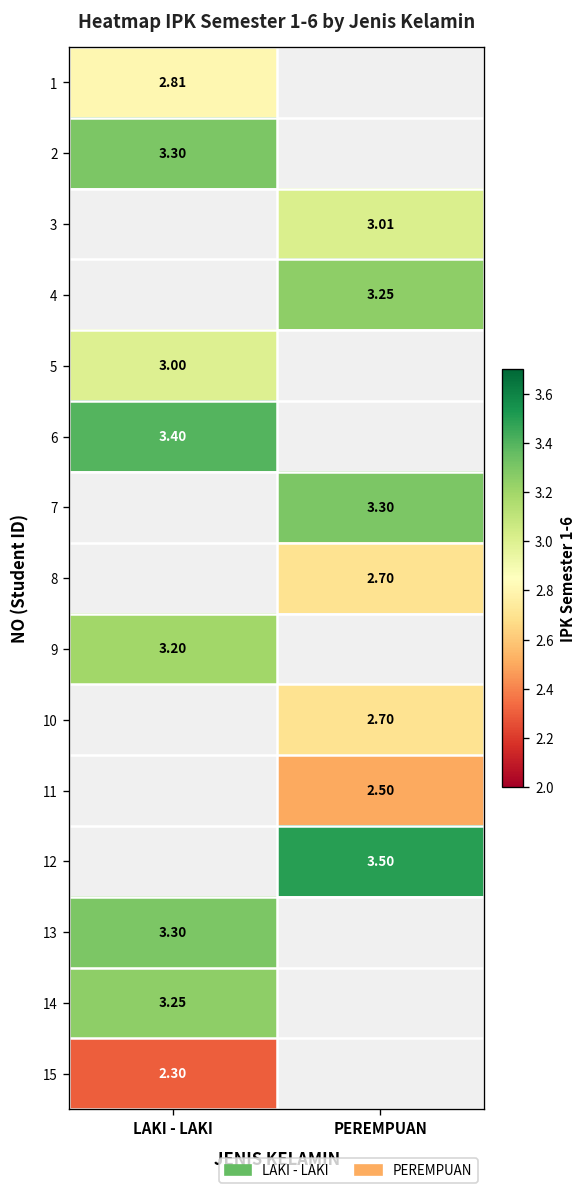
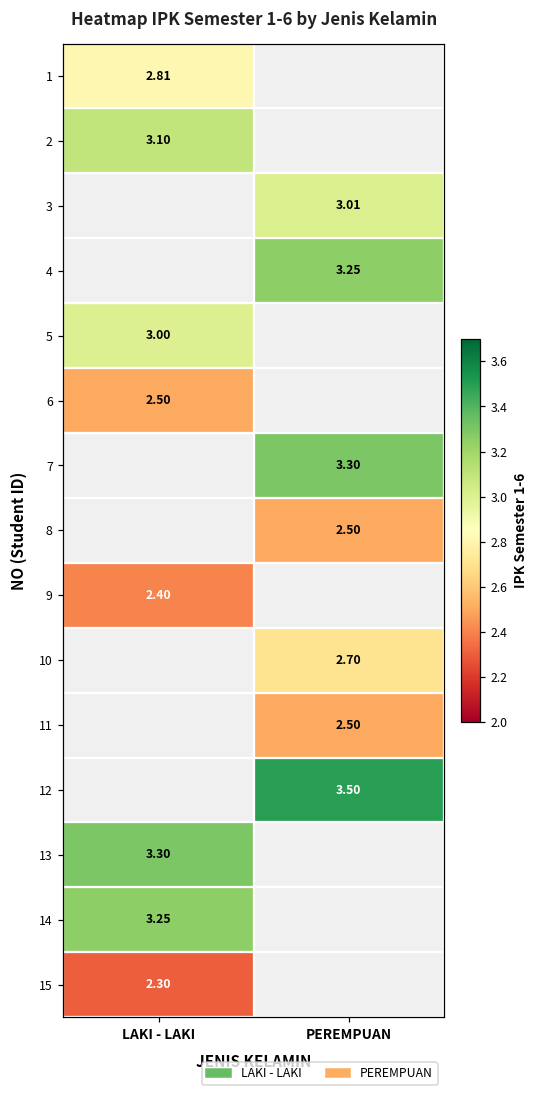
  {
    "1": {
      "LAKI - LAKI": 2.81
    },
    "2": {
-     "LAKI - LAKI": 3.30
+     "LAKI - LAKI": 3.10
    },
    "3": {
      "PEREMPUAN": 3.01
    },
    "4": {
      "PEREMPUAN": 3.25
    },
    "5": {
      "LAKI - LAKI": 3.00
    },
    "6": {
-     "LAKI - LAKI": 3.40
+     "LAKI - LAKI": 2.50
    },
    "7": {
      "PEREMPUAN": 3.30
    },
    "8": {
-     "PEREMPUAN": 2.70
+     "PEREMPUAN": 2.50
    },
    "9": {
-     "LAKI - LAKI": 3.20
+     "LAKI - LAKI": 2.40
    },
    "10": {
      "PEREMPUAN": 2.70
    },
    "11": {
      "PEREMPUAN": 2.50
    },
    "12": {
      "PEREMPUAN": 3.50
    },
    "13": {
      "LAKI - LAKI": 3.30
    },
    "14": {
      "LAKI - LAKI": 3.25
    },
    "15": {
      "LAKI - LAKI": 2.30
    }
  }
